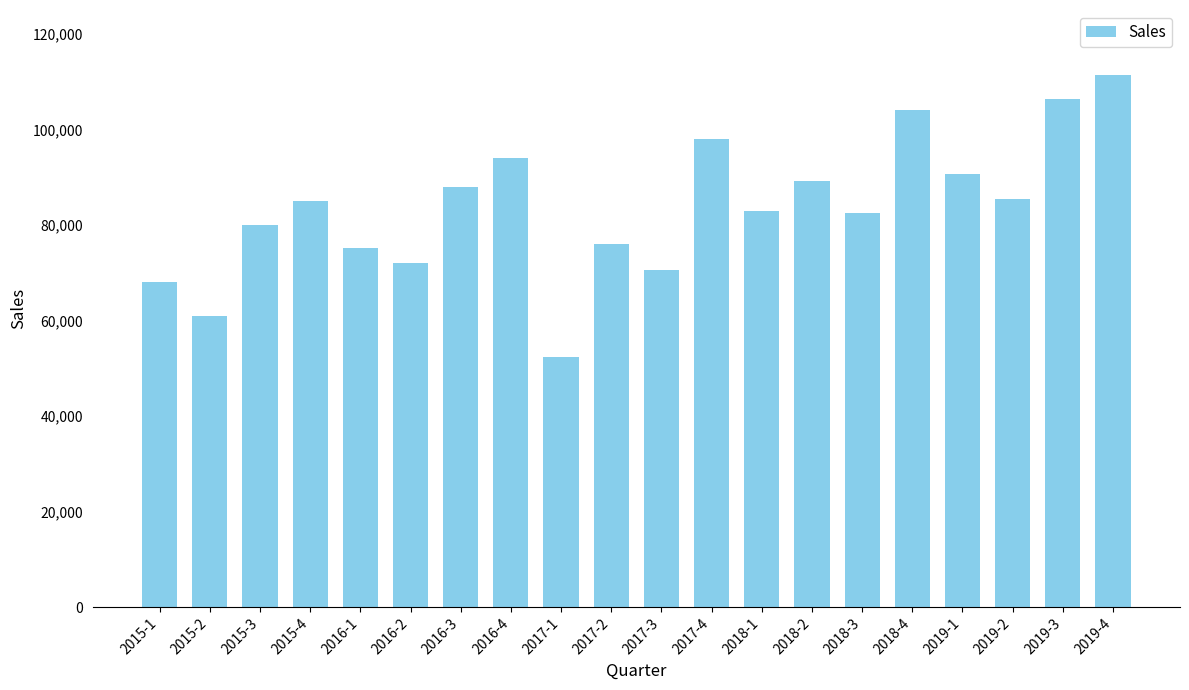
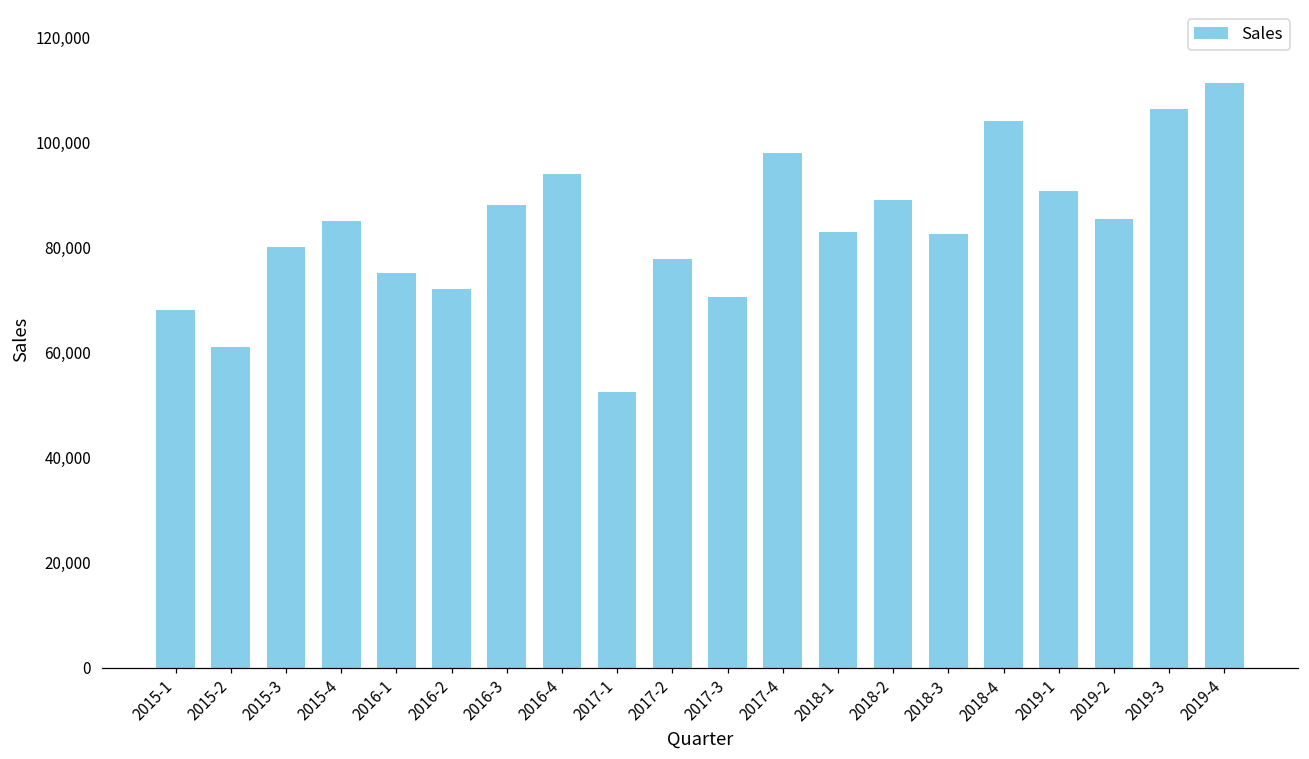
  {
    "2015-1": "68,000",
    "2015-2": "61,000",
    "2015-3": "80,000",
    "2015-4": "85,000",
    "2016-1": "75,000",
    "2016-2": "72,000",
    "2016-3": "88,000",
    "2016-4": "94,000",
    "2017-1": "52,000",
-   "2017-2": "76,000",
+   "2017-2": "78,000",
    "2017-3": "71,000",
    "2017-4": "98,000",
    "2018-1": "83,000",
    "2018-2": "89,000",
    "2018-3": "83,000",
    "2018-4": "104,000",
    "2019-1": "91,000",
    "2019-2": "85,000",
    "2019-3": "106,000",
    "2019-4": "111,000"
  }
